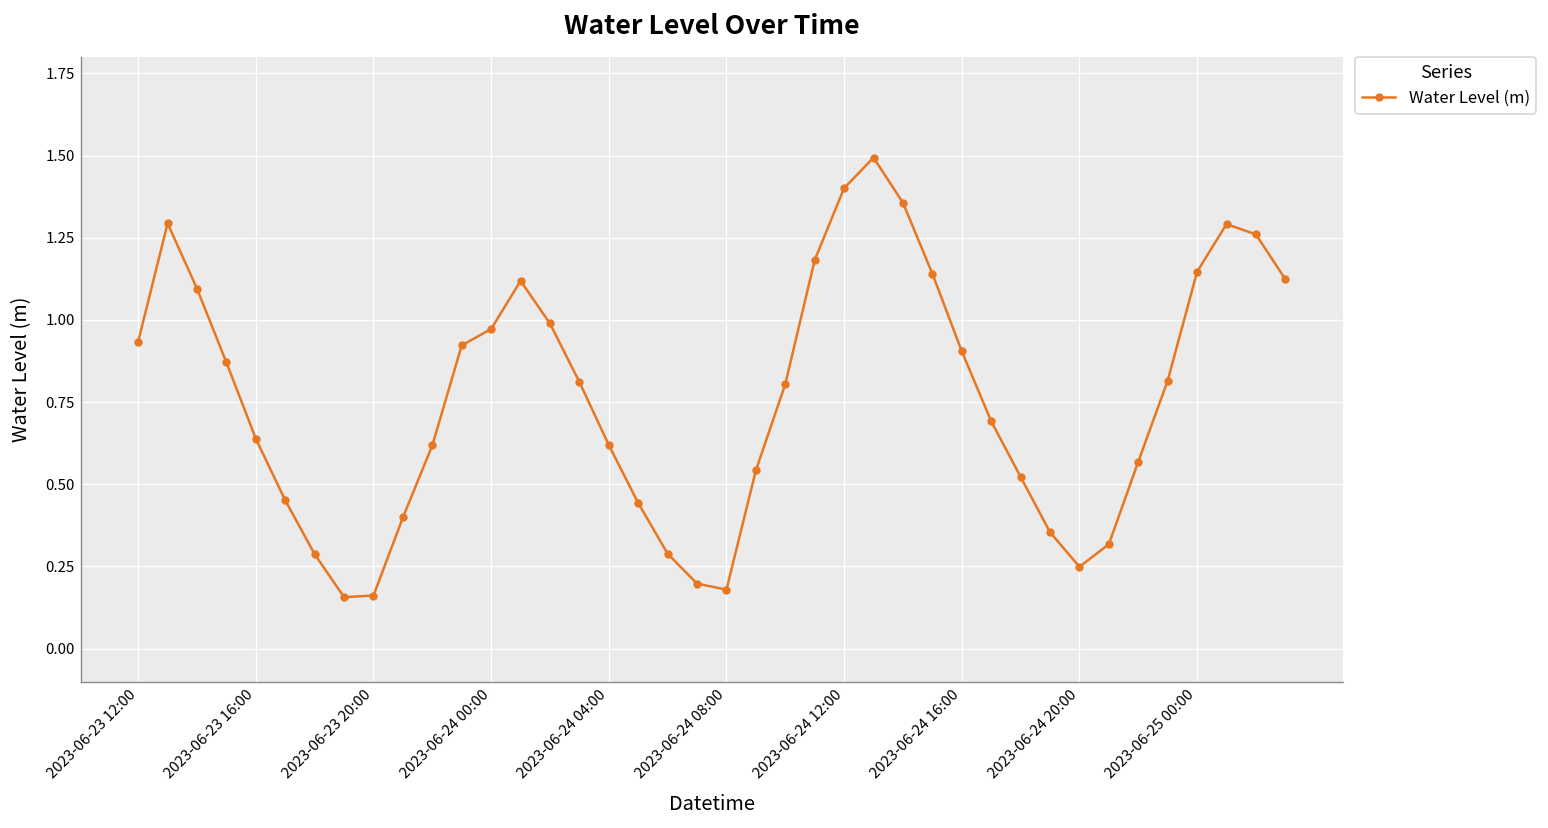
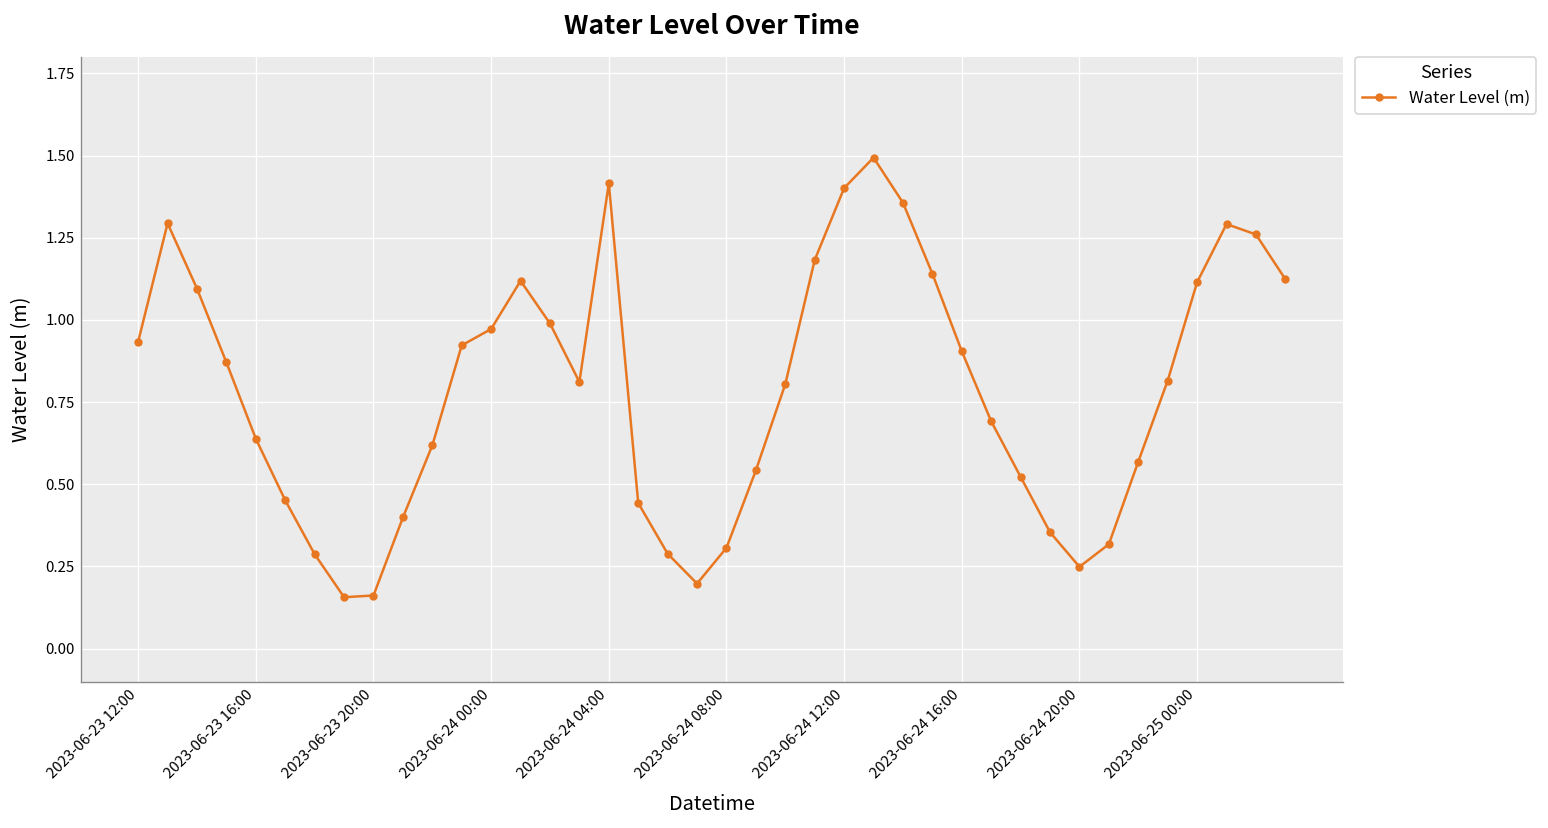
  {
    "2023-06-23 12:00": 0.93,
    "2023-06-23 16:00": 0.64,
    "2023-06-23 20:00": 0.16,
    "2023-06-24 00:00": 0.97,
-   "2023-06-24 04:00": 0.62,
-   "2023-06-24 08:00": 0.18,
+   "2023-06-24 04:00": 1.42,
+   "2023-06-24 08:00": 0.31,
    "2023-06-24 12:00": 1.40,
    "2023-06-24 16:00": 0.90,
    "2023-06-24 20:00": 0.25,
-   "2023-06-25 00:00": 1.15
+   "2023-06-25 00:00": 1.11
  }
